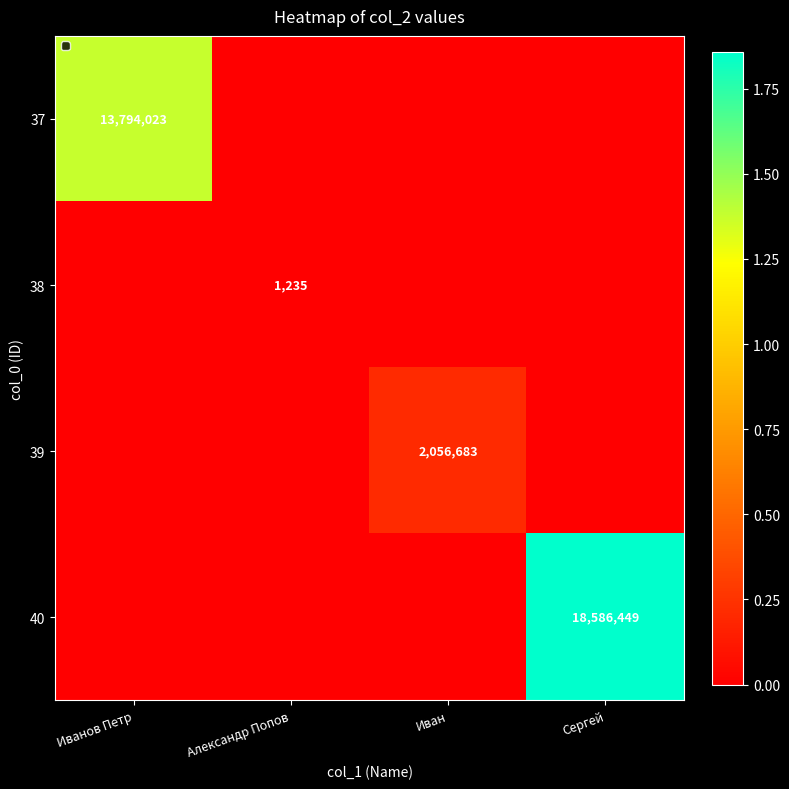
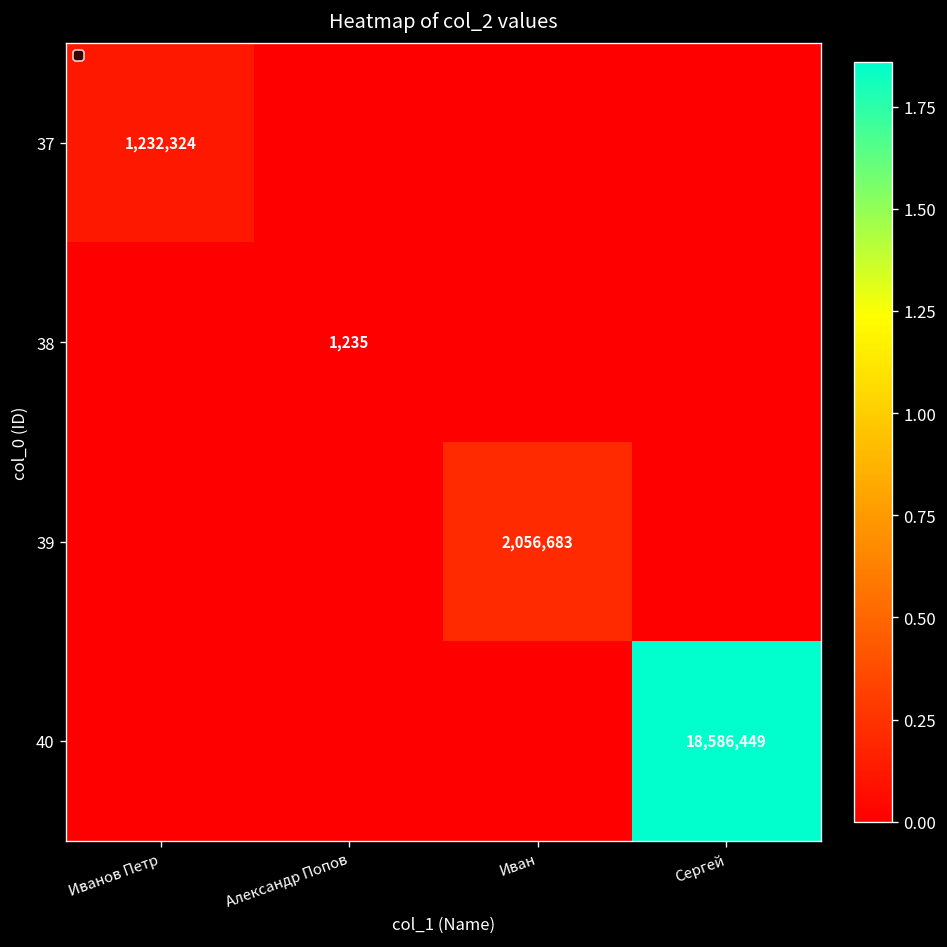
  {
    "37": {
-     "Иванов Петр": "13,794,023"
+     "Иванов Петр": "1,232,324"
    },
    "38": {
      "Александр Попов": "1,235"
    },
    "39": {
      "Иван": "2,056,683"
    },
    "40": {
      "Сергей": "18,586,449"
    }
  }
